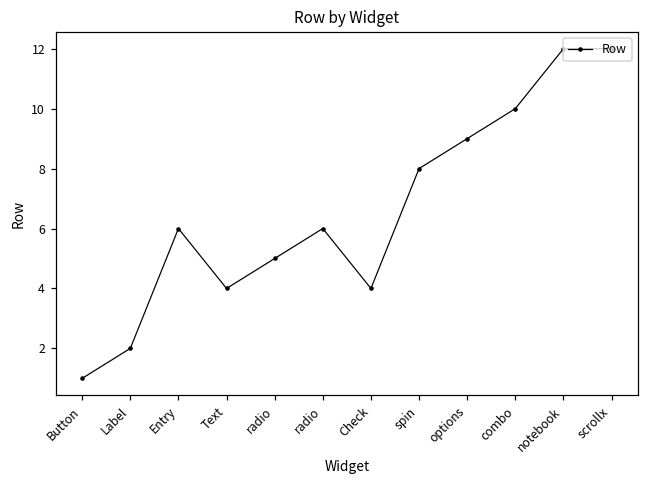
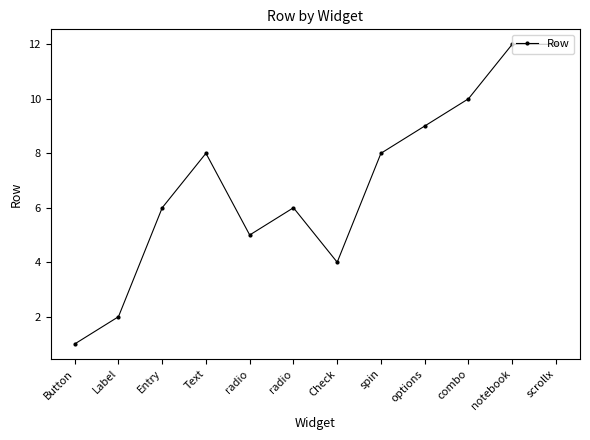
  {
    "Button": 1,
    "Label": 2,
    "Entry": 6,
-   "Text": 4,
+   "Text": 8,
    "Check": 4,
    "spin": 8,
    "options": 9,
    "combo": 10
  }
